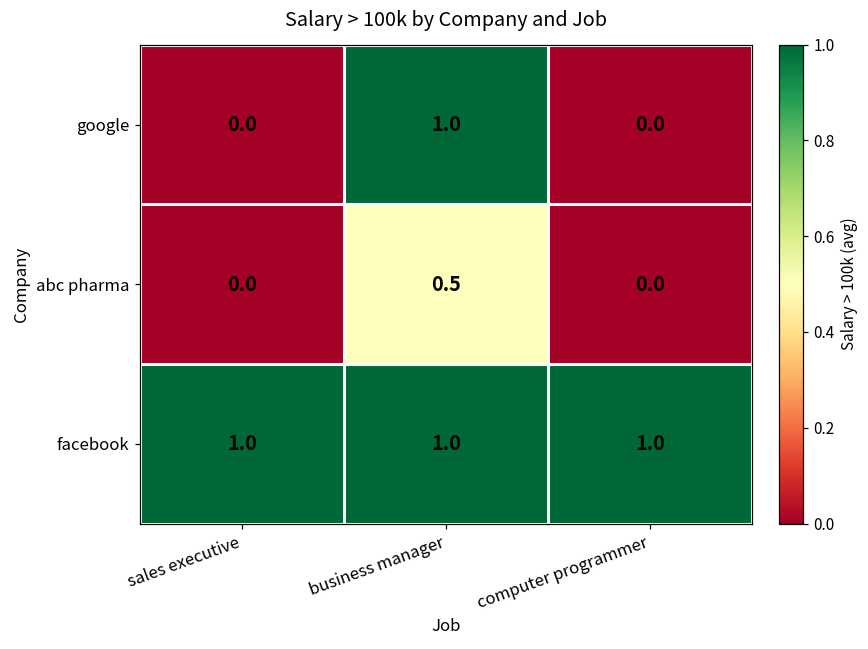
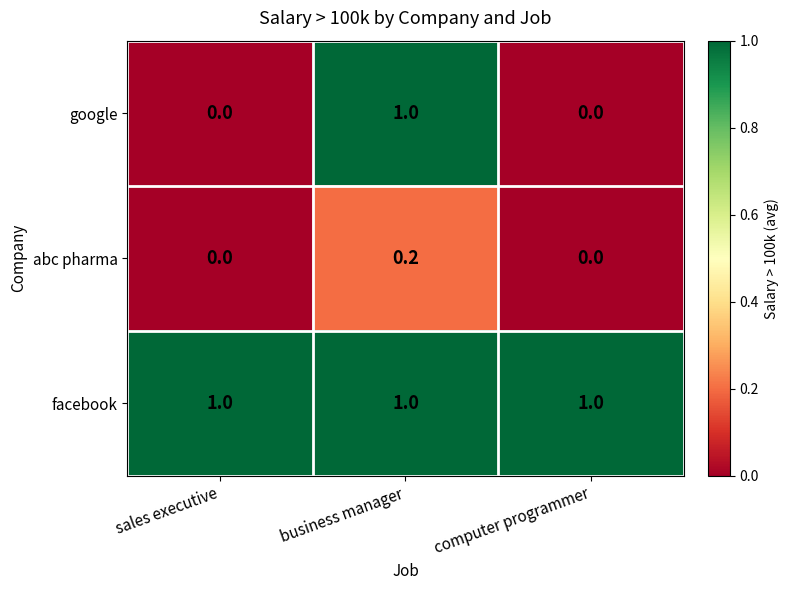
  {
    "google": {
      "sales executive": 0.0,
      "business manager": 1.0,
      "computer programmer": 0.0
    },
    "abc pharma": {
      "sales executive": 0.0,
-     "business manager": 0.5,
+     "business manager": 0.2,
      "computer programmer": 0.0
    },
    "facebook": {
      "sales executive": 1.0,
      "business manager": 1.0,
      "computer programmer": 1.0
    }
  }
